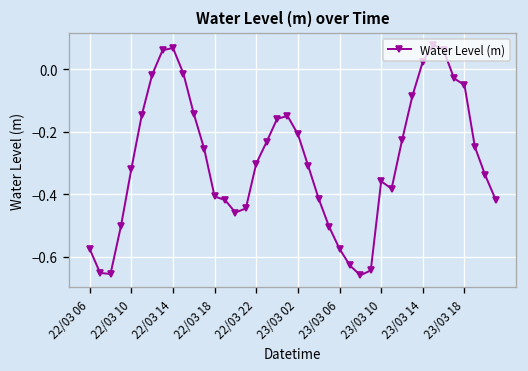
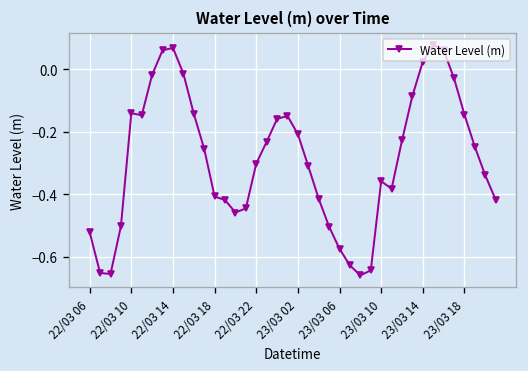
  {
-   "22/03 06": -0.58,
-   "22/03 10": -0.32,
+   "22/03 06": -0.52,
+   "22/03 10": -0.14,
    "22/03 14": 0.07,
    "22/03 18": -0.41,
    "22/03 22": -0.30,
    "23/03 02": -0.21,
    "23/03 06": -0.57,
    "23/03 10": -0.36,
    "23/03 14": 0.02,
-   "23/03 18": -0.05
+   "23/03 18": -0.15
  }
